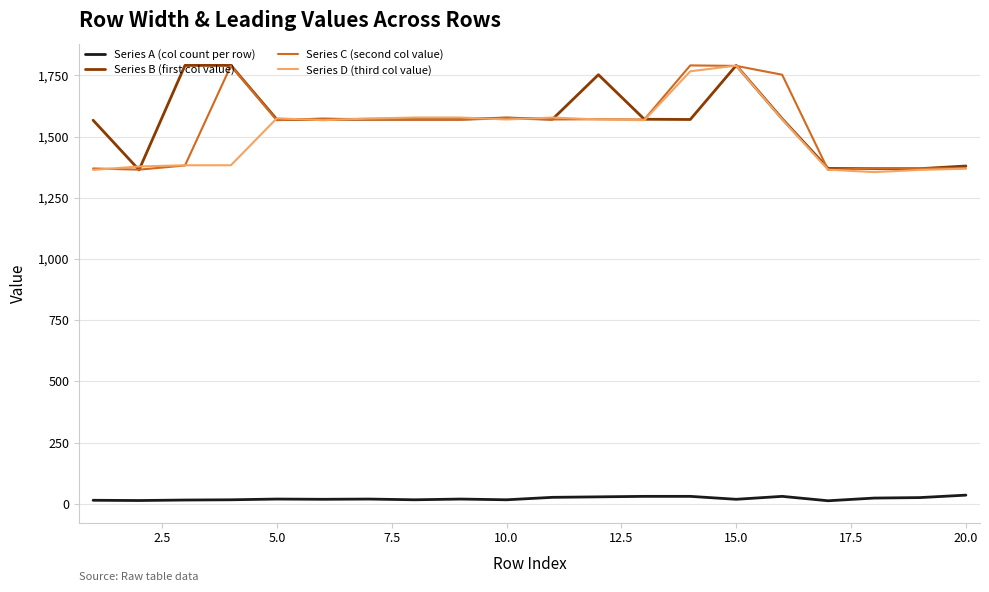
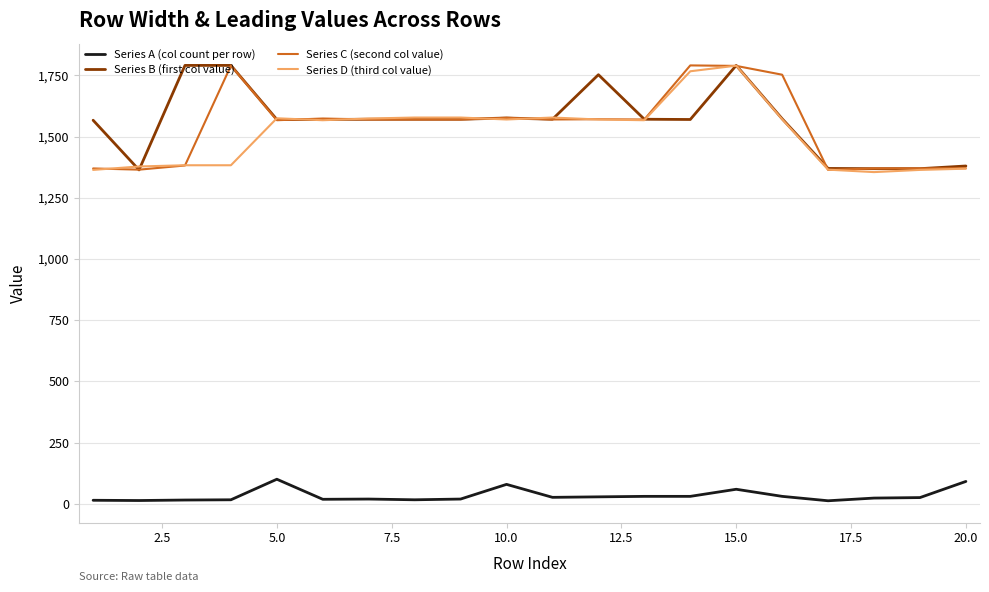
  {
    "Series A (col count per row)": {
-     "5.0": 20,
-     "10.0": 20,
-     "15.0": 20,
-     "20.0": 40
+     "5.0": 100,
+     "10.0": 80,
+     "15.0": 60,
+     "20.0": 90
    }
  }
